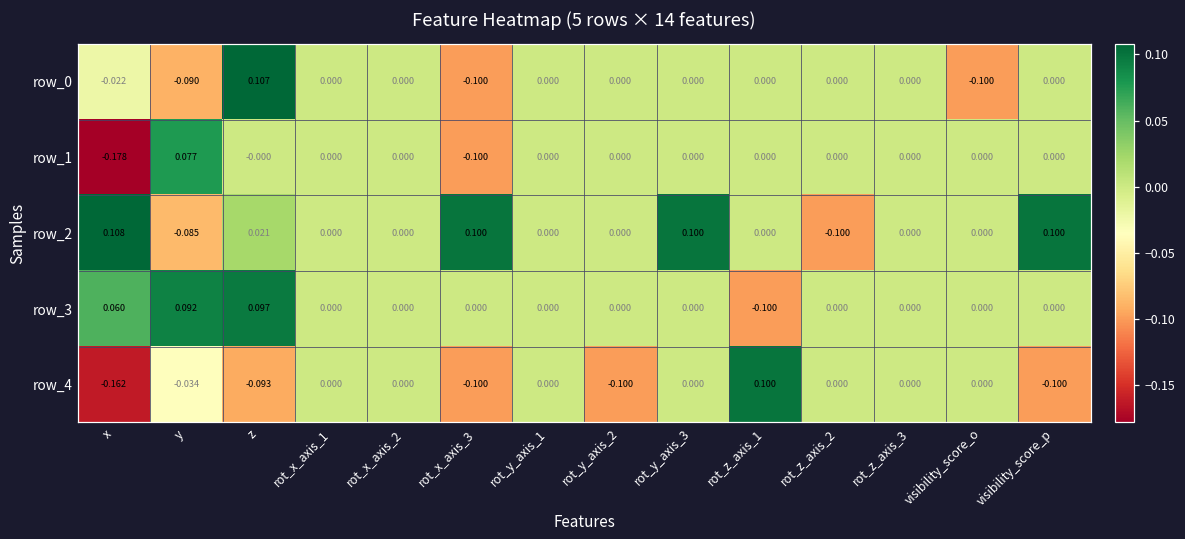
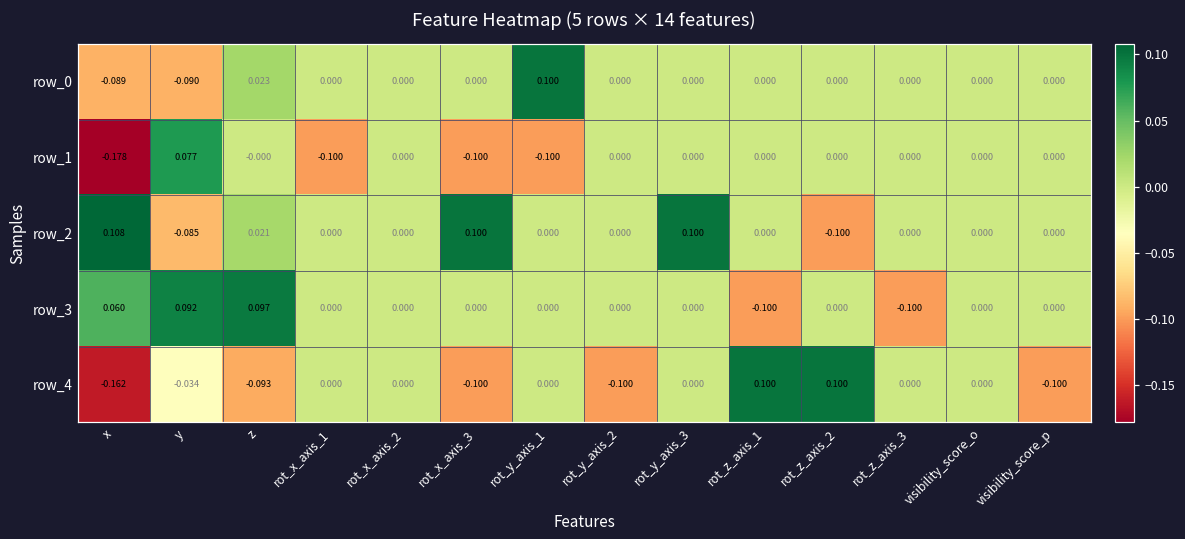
  {
    "row_0": {
-     "x": -0.022,
+     "x": -0.089,
      "y": -0.090,
-     "z": 0.107,
+     "z": 0.023,
      "rot_x_axis_1": 0.000,
      "rot_x_axis_2": 0.000,
-     "rot_x_axis_3": -0.100,
-     "rot_y_axis_1": 0.000,
+     "rot_x_axis_3": 0.000,
+     "rot_y_axis_1": 0.100,
      "rot_y_axis_2": 0.000,
      "rot_y_axis_3": 0.000,
      "rot_z_axis_1": 0.000,
      "rot_z_axis_2": 0.000,
      "rot_z_axis_3": 0.000,
-     "visibility_score_o": -0.100,
+     "visibility_score_o": 0.000,
      "visibility_score_p": 0.000
    },
    "row_1": {
      "x": -0.178,
      "y": 0.077,
      "z": -0.000,
-     "rot_x_axis_1": 0.000,
+     "rot_x_axis_1": -0.100,
      "rot_x_axis_2": 0.000,
      "rot_x_axis_3": -0.100,
-     "rot_y_axis_1": 0.000,
+     "rot_y_axis_1": -0.100,
      "rot_y_axis_2": 0.000,
      "rot_y_axis_3": 0.000,
      "rot_z_axis_1": 0.000,
      "rot_z_axis_2": 0.000,
      "rot_z_axis_3": 0.000,
      "visibility_score_o": 0.000,
      "visibility_score_p": 0.000
    },
    "row_2": {
      "x": 0.108,
      "y": -0.085,
      "z": 0.021,
      "rot_x_axis_1": 0.000,
      "rot_x_axis_2": 0.000,
      "rot_x_axis_3": 0.100,
      "rot_y_axis_1": 0.000,
      "rot_y_axis_2": 0.000,
      "rot_y_axis_3": 0.100,
      "rot_z_axis_1": 0.000,
      "rot_z_axis_2": -0.100,
      "rot_z_axis_3": 0.000,
      "visibility_score_o": 0.000,
-     "visibility_score_p": 0.100
+     "visibility_score_p": 0.000
    },
    "row_3": {
      "x": 0.060,
      "y": 0.092,
      "z": 0.097,
      "rot_x_axis_1": 0.000,
      "rot_x_axis_2": 0.000,
      "rot_x_axis_3": 0.000,
      "rot_y_axis_1": 0.000,
      "rot_y_axis_2": 0.000,
      "rot_y_axis_3": 0.000,
      "rot_z_axis_1": -0.100,
      "rot_z_axis_2": 0.000,
-     "rot_z_axis_3": 0.000,
+     "rot_z_axis_3": -0.100,
      "visibility_score_o": 0.000,
      "visibility_score_p": 0.000
    },
    "row_4": {
      "x": -0.162,
      "y": -0.034,
      "z": -0.093,
      "rot_x_axis_1": 0.000,
      "rot_x_axis_2": 0.000,
      "rot_x_axis_3": -0.100,
      "rot_y_axis_1": 0.000,
      "rot_y_axis_2": -0.100,
      "rot_y_axis_3": 0.000,
      "rot_z_axis_1": 0.100,
-     "rot_z_axis_2": 0.000,
+     "rot_z_axis_2": 0.100,
      "rot_z_axis_3": 0.000,
      "visibility_score_o": 0.000,
      "visibility_score_p": -0.100
    }
  }
